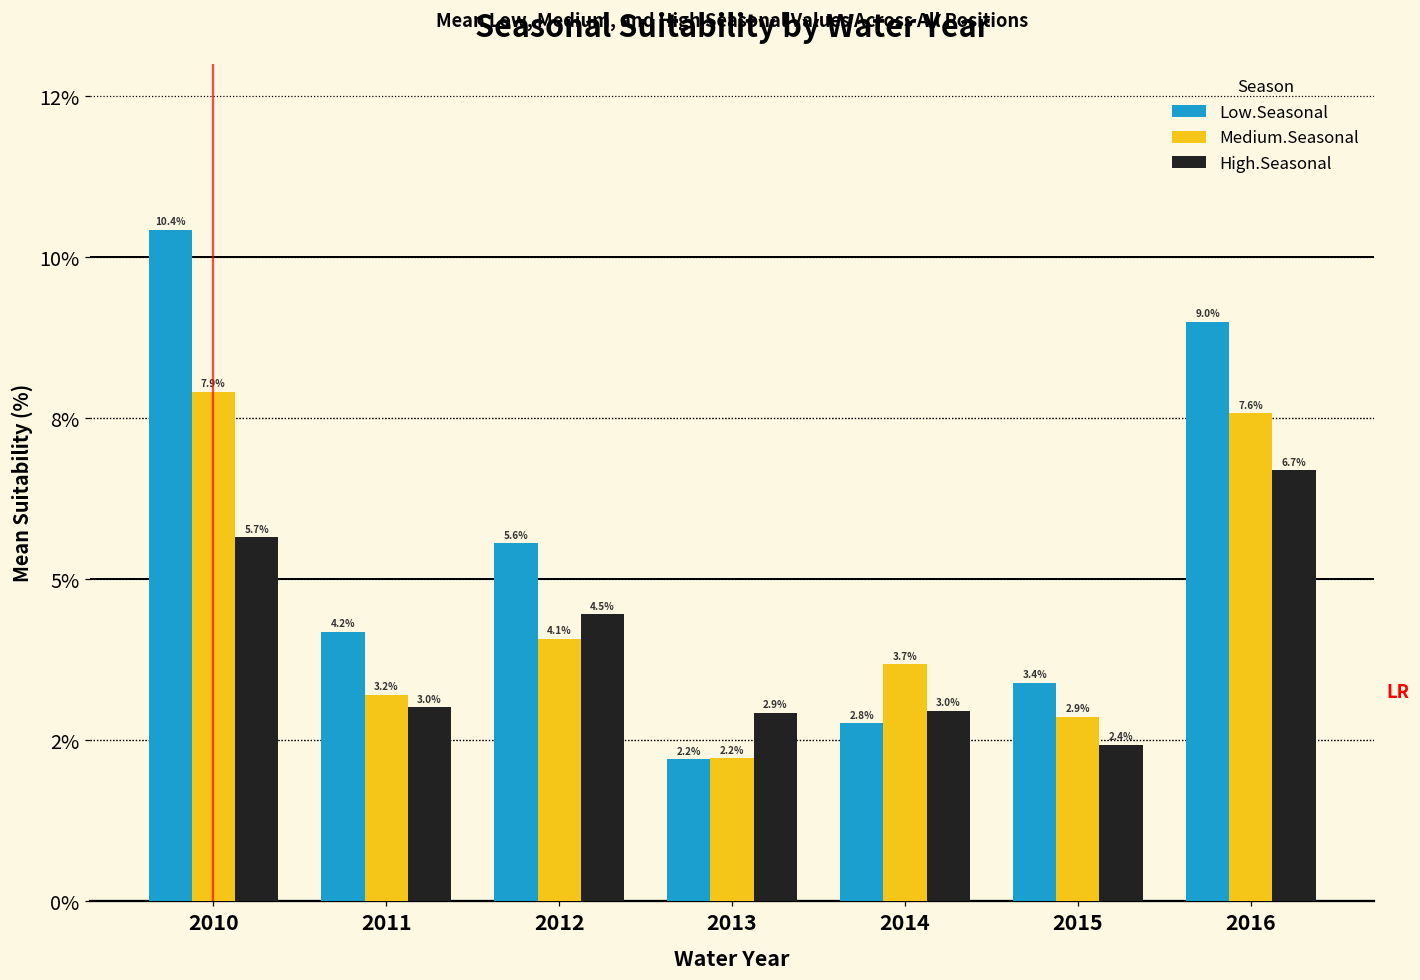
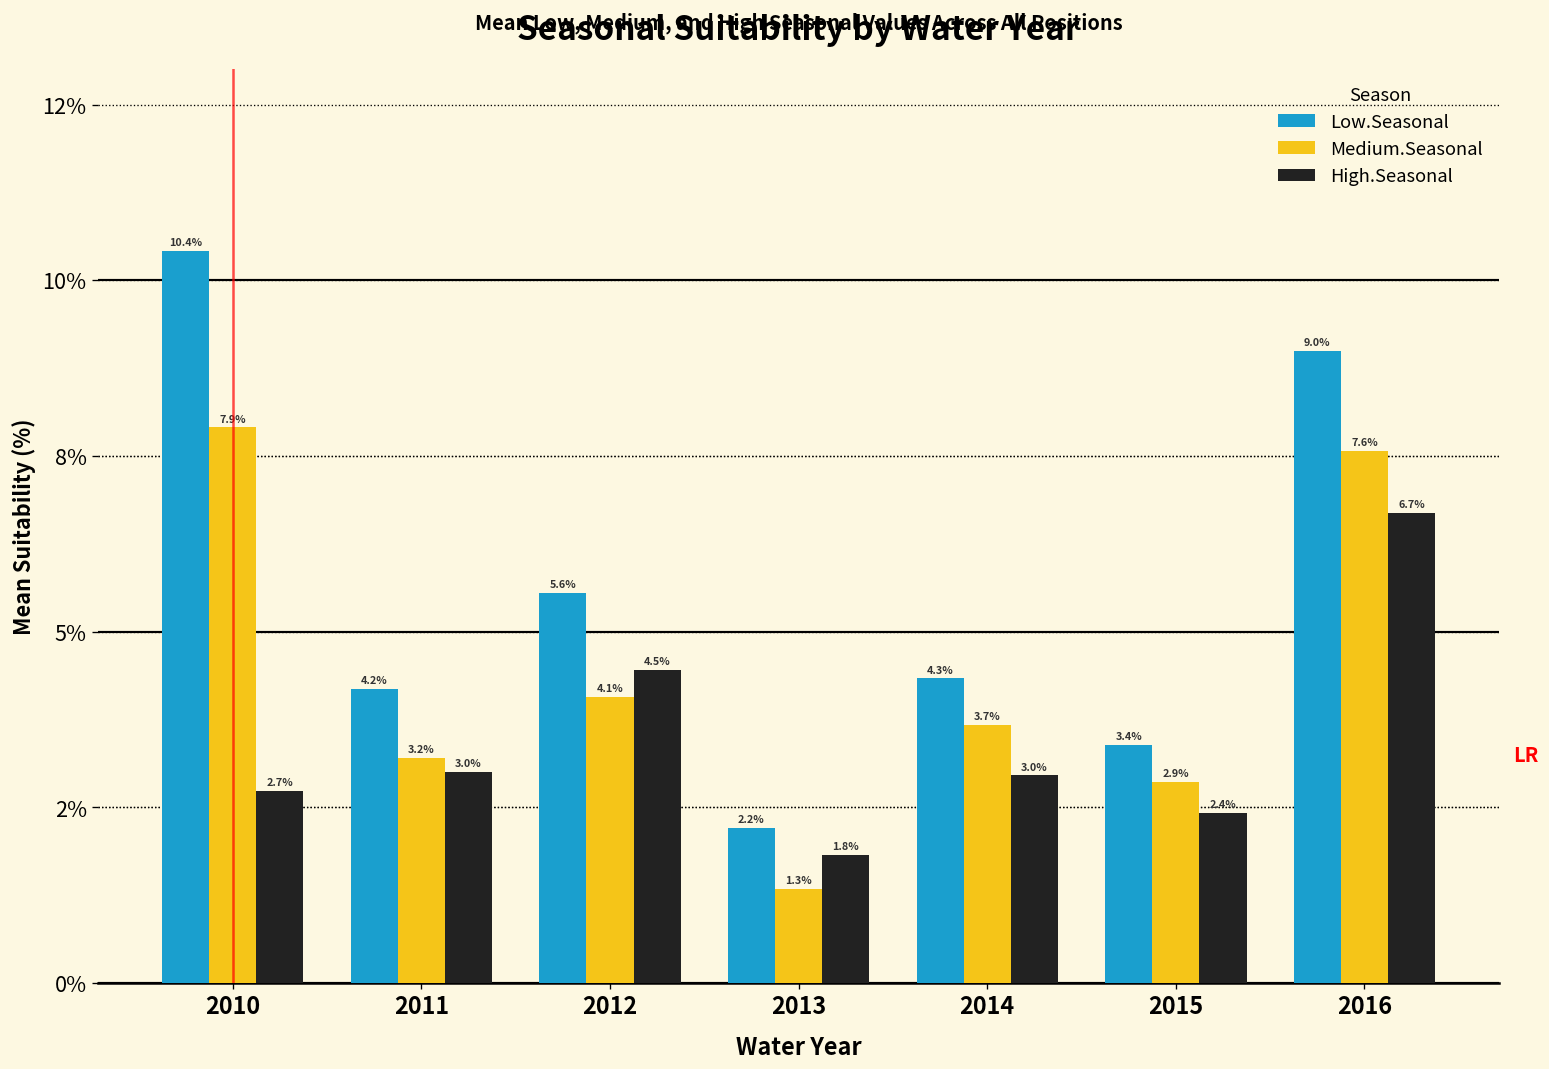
  {
    "Low.Seasonal": {
      "2010": "10.4%",
      "2011": "4.2%",
      "2012": "5.6%",
      "2013": "2.2%",
-     "2014": "2.8%",
+     "2014": "4.3%",
      "2015": "3.4%",
      "2016": "9.0%"
    },
    "Medium.Seasonal": {
      "2010": "7.9%",
      "2011": "3.2%",
      "2012": "4.1%",
-     "2013": "2.2%",
+     "2013": "1.3%",
      "2014": "3.7%",
      "2015": "2.9%",
      "2016": "7.6%"
    },
    "High.Seasonal": {
-     "2010": "5.7%",
+     "2010": "2.7%",
      "2011": "3.0%",
      "2012": "4.5%",
-     "2013": "2.9%",
+     "2013": "1.8%",
      "2014": "3.0%",
      "2015": "2.4%",
      "2016": "6.7%"
    }
  }
